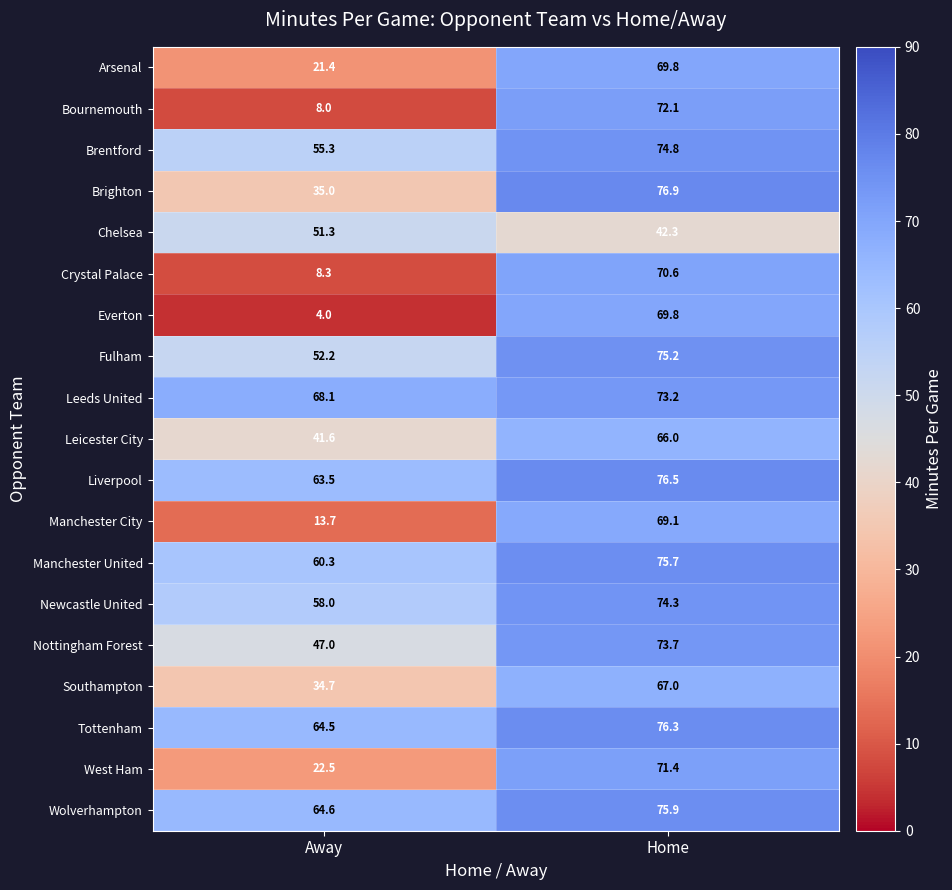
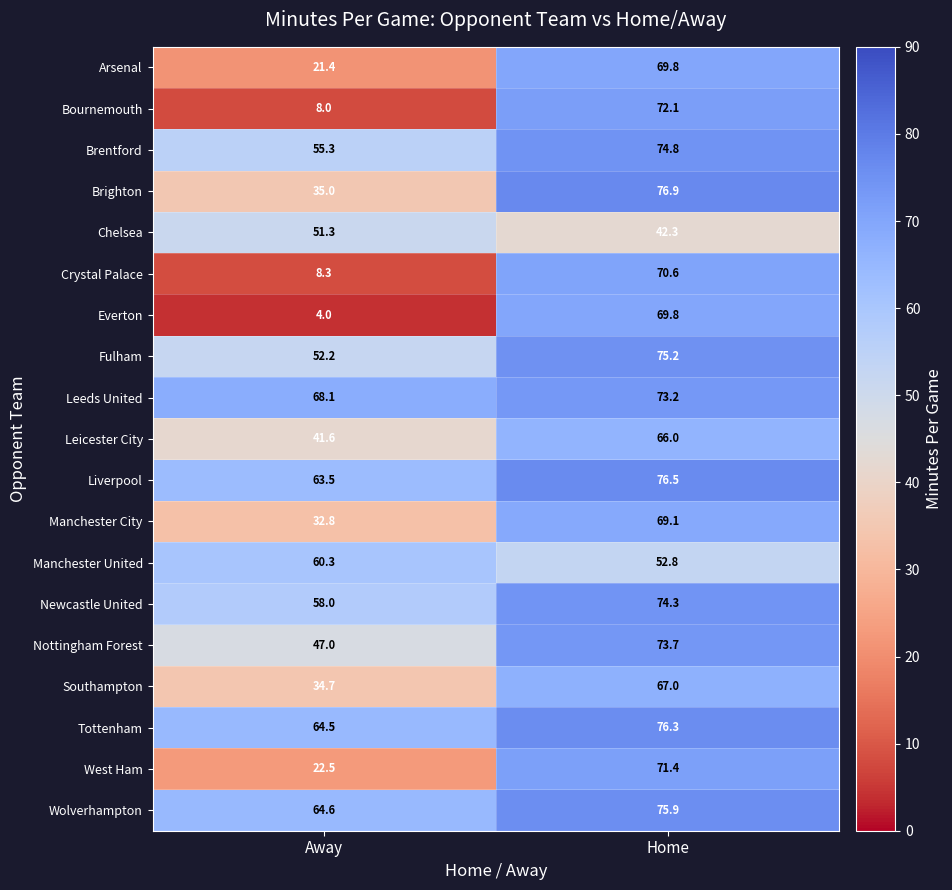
  {
    "Arsenal": {
      "Away": 21.4,
      "Home": 69.8
    },
    "Bournemouth": {
      "Away": 8.0,
      "Home": 72.1
    },
    "Brentford": {
      "Away": 55.3,
      "Home": 74.8
    },
    "Brighton": {
      "Away": 35.0,
      "Home": 76.9
    },
    "Chelsea": {
      "Away": 51.3
    },
    "Crystal Palace": {
      "Away": 8.3,
      "Home": 70.6
    },
    "Everton": {
      "Away": 4.0,
      "Home": 69.8
    },
    "Fulham": {
      "Away": 52.2,
      "Home": 75.2
    },
    "Leeds United": {
      "Away": 68.1,
      "Home": 73.2
    },
    "Leicester City": {
      "Away": 41.6,
      "Home": 66.0
    },
    "Liverpool": {
      "Away": 63.5,
      "Home": 76.5
    },
    "Manchester City": {
-     "Away": 13.7,
+     "Away": 32.8,
      "Home": 69.1
    },
    "Manchester United": {
      "Away": 60.3,
-     "Home": 75.7
+     "Home": 52.8
    },
    "Newcastle United": {
      "Away": 58.0,
      "Home": 74.3
    },
    "Nottingham Forest": {
      "Away": 47.0,
      "Home": 73.7
    },
    "Southampton": {
      "Away": 34.7,
      "Home": 67.0
    },
    "Tottenham": {
      "Away": 64.5,
      "Home": 76.3
    },
    "West Ham": {
      "Away": 22.5,
      "Home": 71.4
    },
    "Wolverhampton": {
      "Away": 64.6,
      "Home": 75.9
    }
  }
